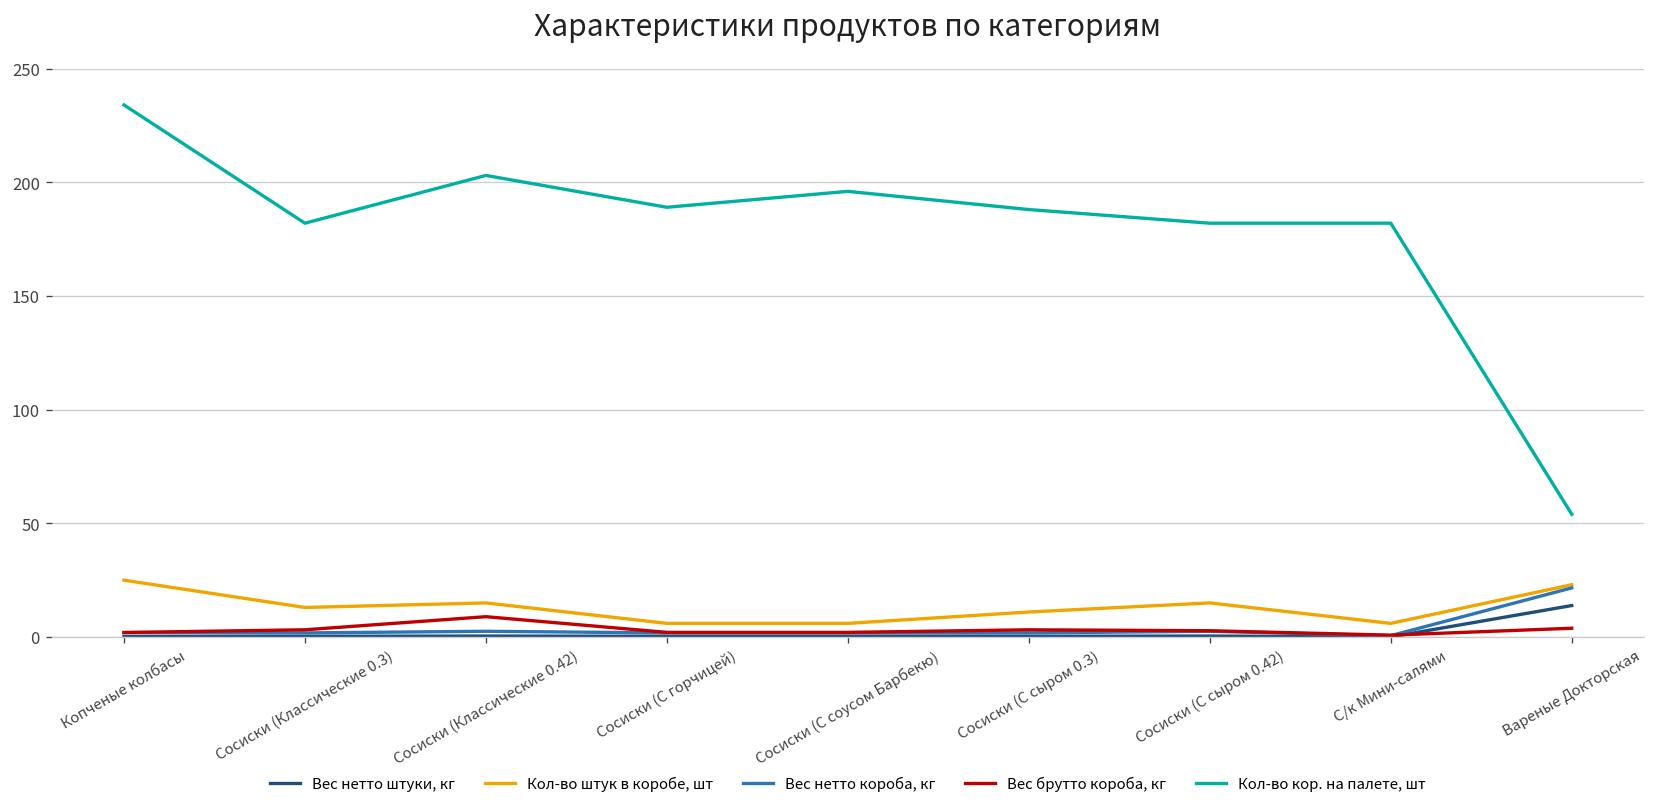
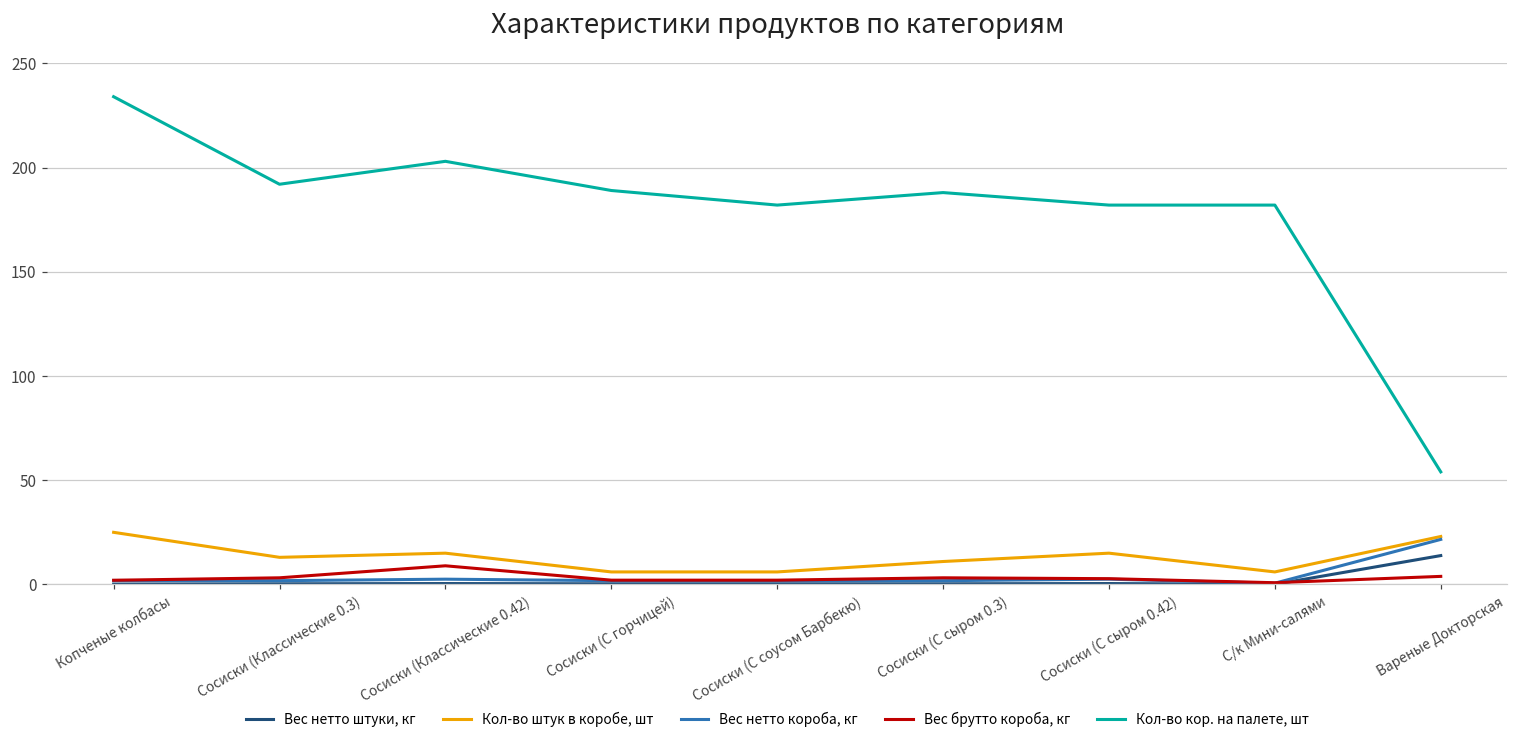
  {
    "Вес нетто штуки, кг": {
      "Копченые колбасы": 0,
      "Сосиски (Классические 0.3)": 0,
      "Сосиски (Классические 0.42)": 0,
      "Сосиски (С горчицей)": 0,
      "Сосиски (С соусом Барбекю)": 0,
      "Сосиски (С сыром 0.3)": 0,
      "Сосиски (С сыром 0.42)": 0,
      "Вареные Докторская": 14
    },
    "Кол-во штук в коробе, шт": {
      "Копченые колбасы": 25,
      "Сосиски (Классические 0.3)": 13,
      "Сосиски (Классические 0.42)": 15,
      "Сосиски (С горчицей)": 6,
      "Сосиски (С соусом Барбекю)": 6,
      "Сосиски (С сыром 0.3)": 11,
      "Сосиски (С сыром 0.42)": 15,
      "С/к Мини-салями": 6,
      "Вареные Докторская": 23
    },
    "Вес нетто короба, кг": {
      "Сосиски (Классические 0.3)": 2,
      "Сосиски (Классические 0.42)": 3,
      "Сосиски (С сыром 0.3)": 2,
      "Вареные Докторская": 22
    },
    "Вес брутто короба, кг": {
      "Сосиски (Классические 0.3)": 3,
      "Сосиски (Классические 0.42)": 9,
      "Сосиски (С сыром 0.3)": 3,
      "Вареные Докторская": 4
    },
    "Кол-во кор. на палете, шт": {
      "Копченые колбасы": 234,
-     "Сосиски (Классические 0.3)": 182,
+     "Сосиски (Классические 0.3)": 192,
      "Сосиски (Классические 0.42)": 203,
      "Сосиски (С горчицей)": 189,
-     "Сосиски (С соусом Барбекю)": 196,
+     "Сосиски (С соусом Барбекю)": 182,
      "Сосиски (С сыром 0.3)": 188,
      "Сосиски (С сыром 0.42)": 182,
      "С/к Мини-салями": 182,
      "Вареные Докторская": 54
    }
  }
